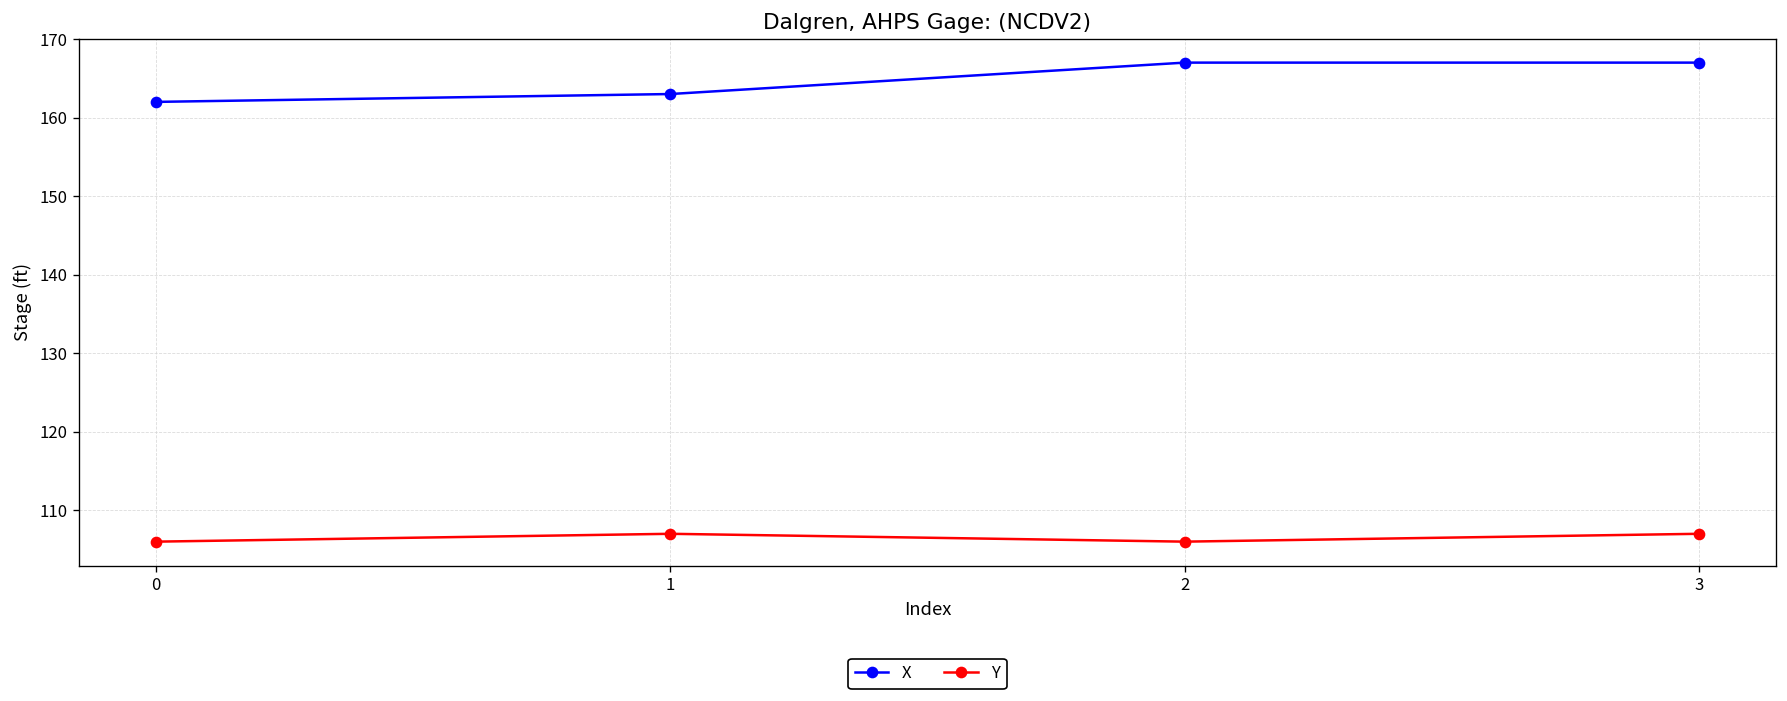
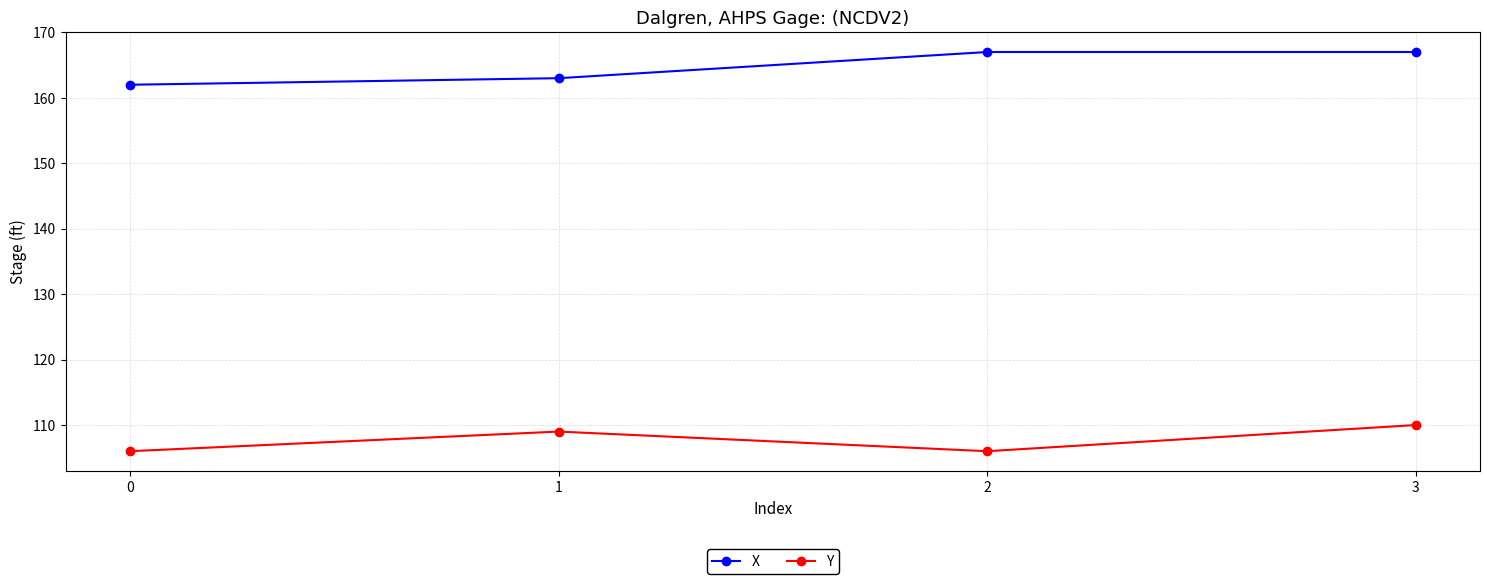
  {
    "X": {
      "0": 162,
      "1": 163,
      "2": 167,
      "3": 167
    },
    "Y": {
      "0": 106,
-     "1": 107,
+     "1": 109,
      "2": 106,
-     "3": 107
+     "3": 110
    }
  }
